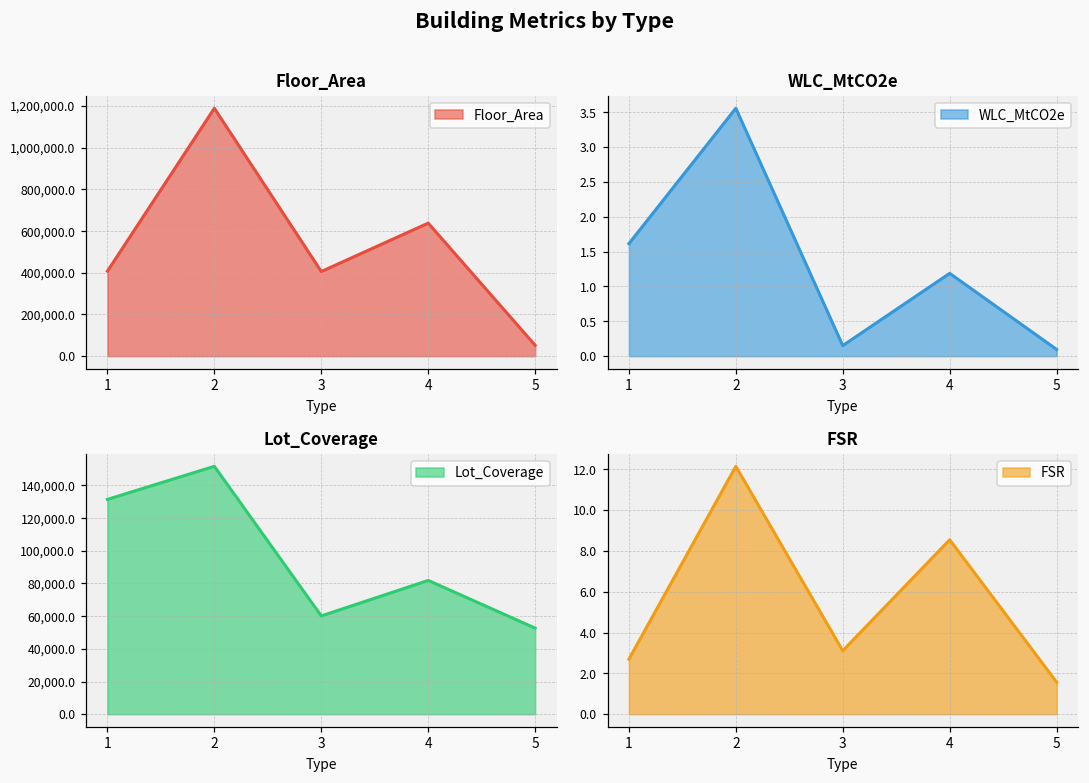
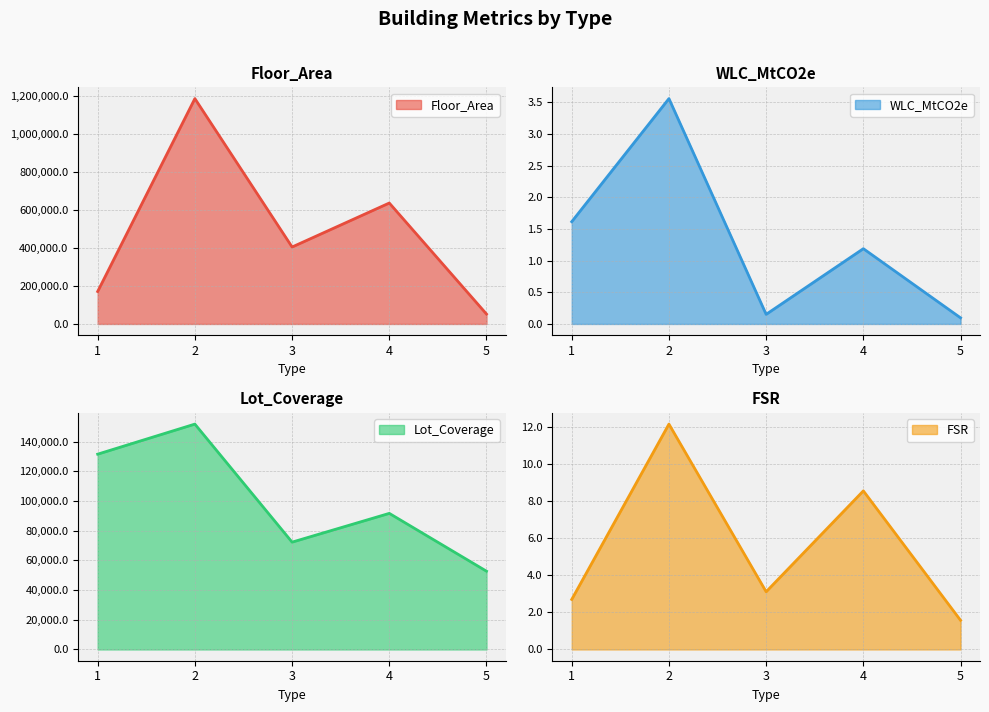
  {
    "Floor_Area": {
-     "1": "410,000",
+     "1": "170,000",
      "2": "1,190,000",
      "3": "410,000",
      "4": "640,000",
      "5": "50,000"
    },
    "WLC_MtCO2e": {
      "1": "1.6",
      "2": "3.6",
      "3": "0.2",
      "4": "1.2",
      "5": "0.1"
    },
    "Lot_Coverage": {
      "1": "131,000",
      "2": "152,000",
-     "3": "60,000",
-     "4": "82,000",
+     "3": "72,000",
+     "4": "92,000",
      "5": "53,000"
    },
    "FSR": {
      "1": "2.7",
      "2": "12.2",
      "3": "3.1",
      "4": "8.6",
      "5": "1.6"
    }
  }
